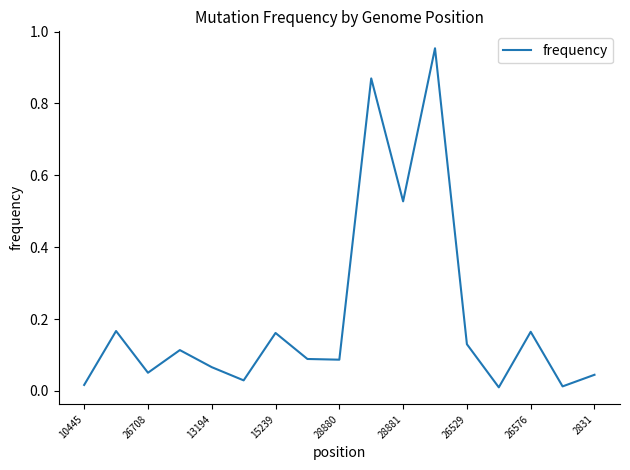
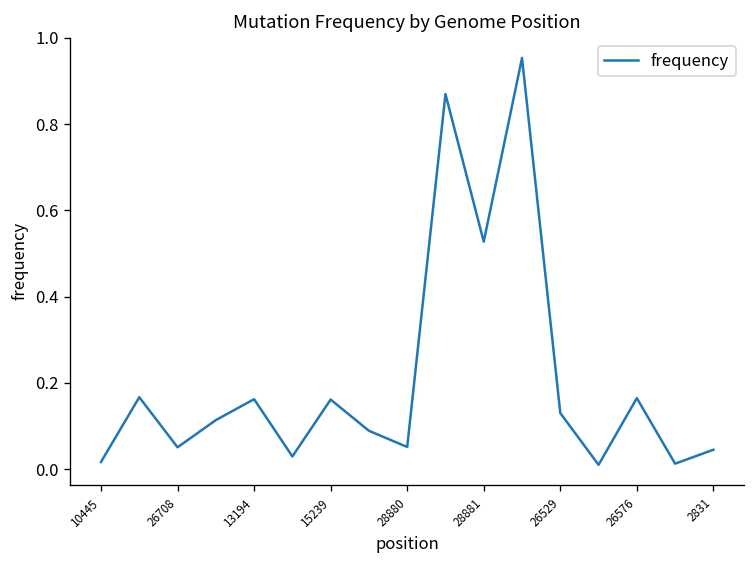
  {
    "10445": 0.02,
    "26708": 0.05,
-   "13194": 0.07,
+   "13194": 0.16,
    "15239": 0.16,
-   "28880": 0.09,
+   "28880": 0.05,
    "28881": 0.53,
    "26529": 0.13,
    "26576": 0.16,
    "2831": 0.04
  }
